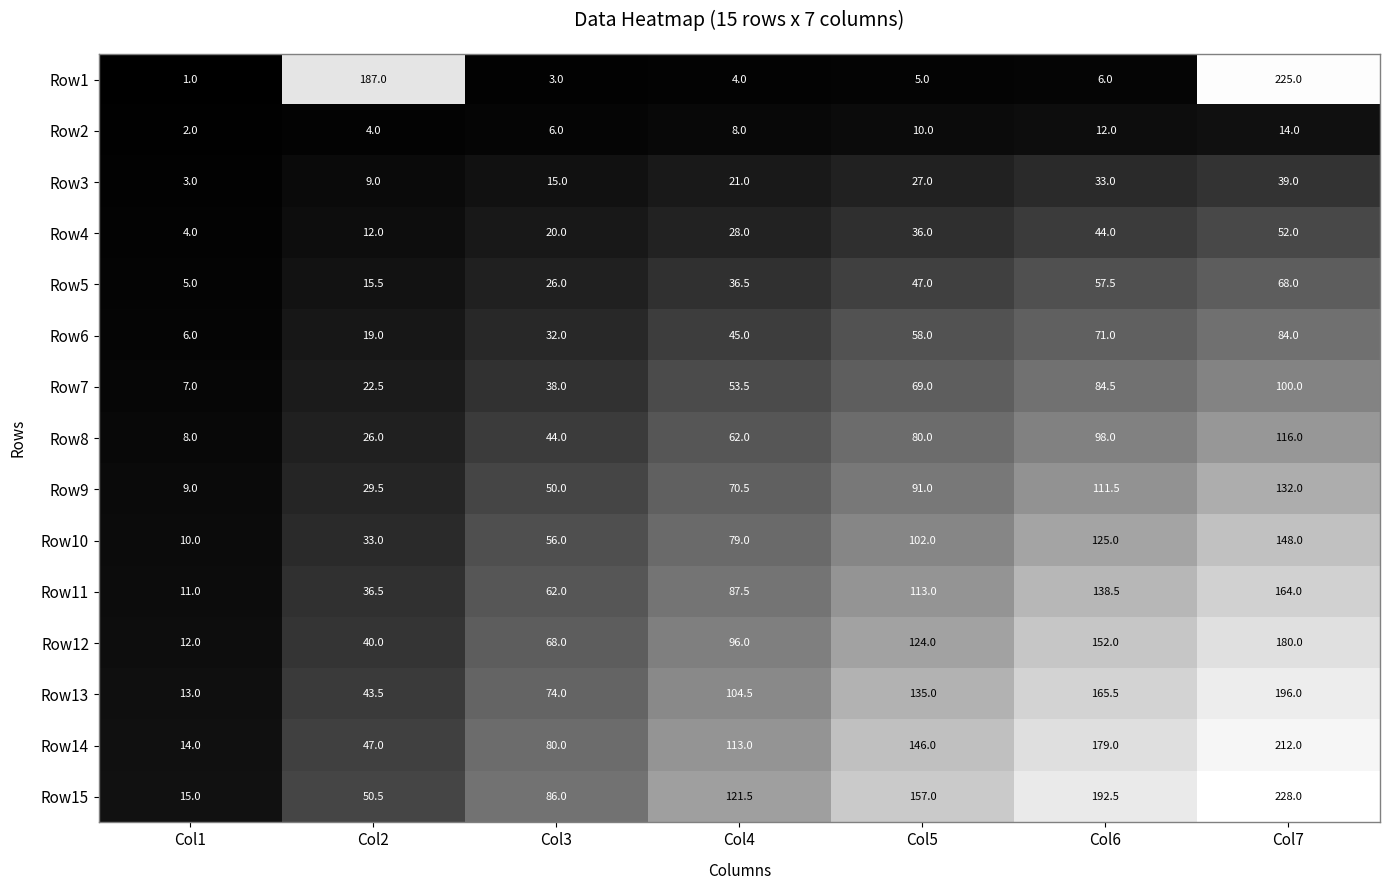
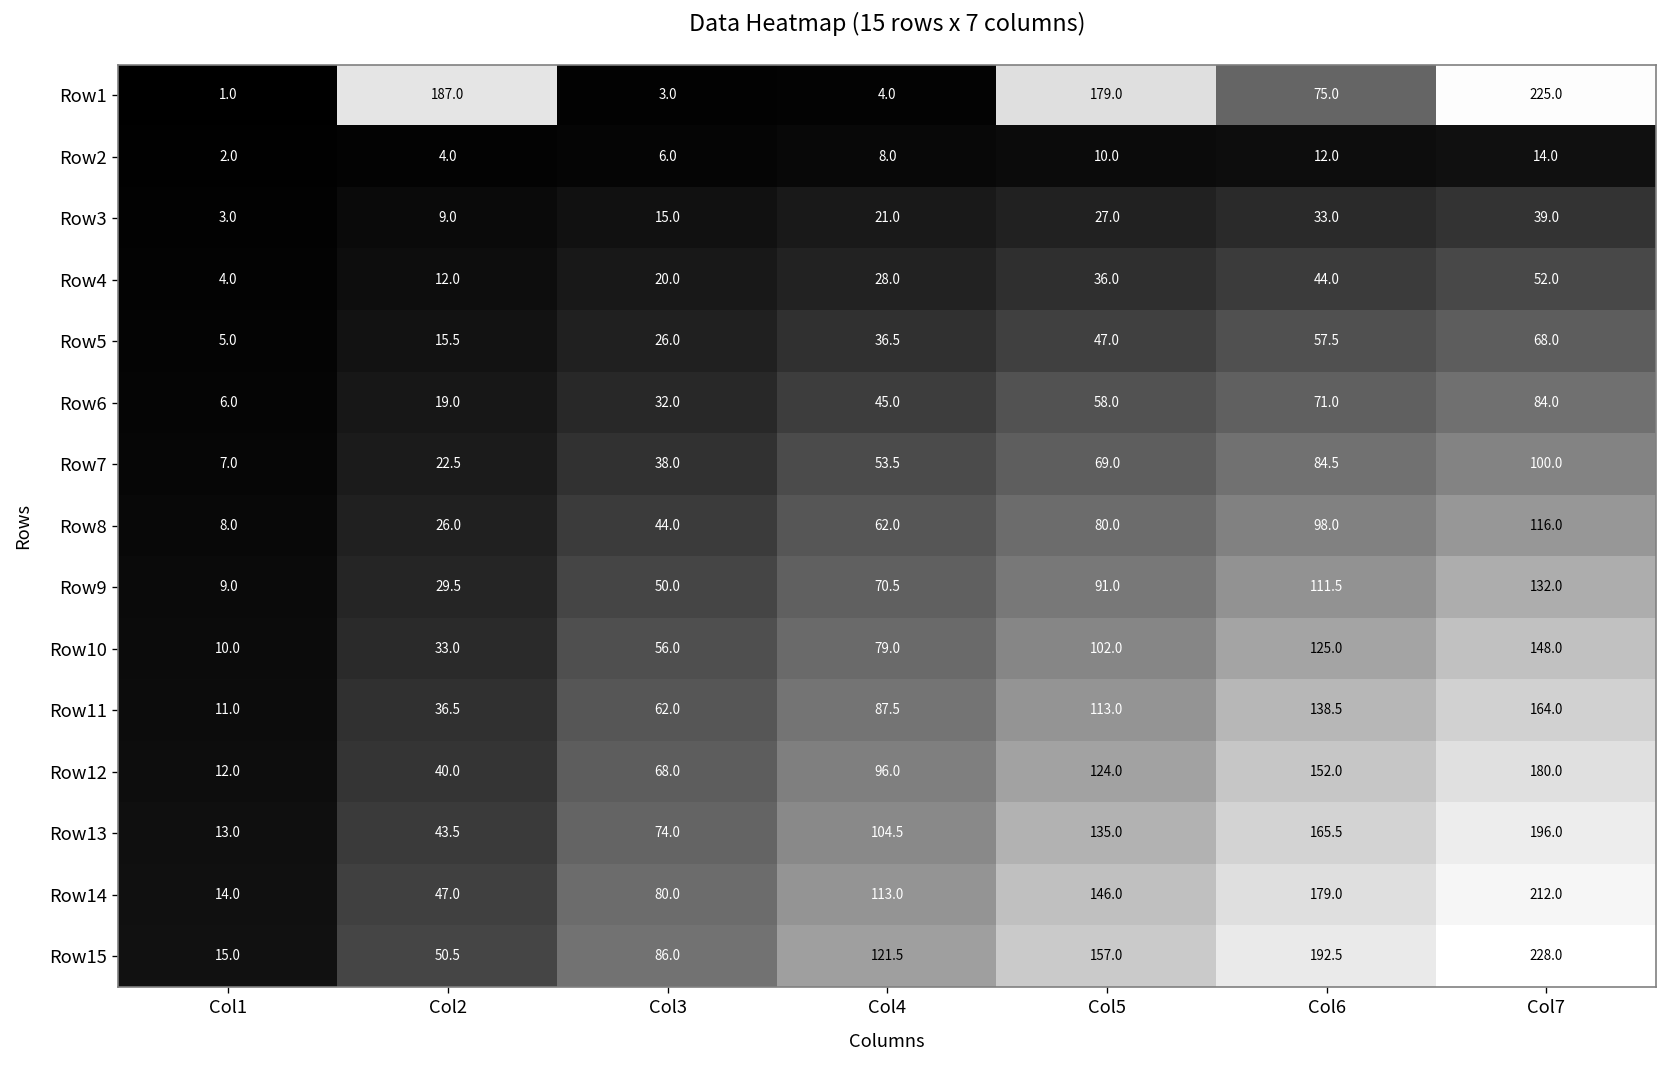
  {
    "Row1": {
      "Col1": 1.0,
      "Col2": 187.0,
      "Col3": 3.0,
      "Col4": 4.0,
-     "Col5": 5.0,
-     "Col6": 6.0,
+     "Col5": 179.0,
+     "Col6": 75.0,
      "Col7": 225.0
    },
    "Row2": {
      "Col1": 2.0,
      "Col2": 4.0,
      "Col3": 6.0,
      "Col4": 8.0,
      "Col5": 10.0,
      "Col6": 12.0,
      "Col7": 14.0
    },
    "Row3": {
      "Col1": 3.0,
      "Col2": 9.0,
      "Col3": 15.0,
      "Col4": 21.0,
      "Col5": 27.0,
      "Col6": 33.0,
      "Col7": 39.0
    },
    "Row4": {
      "Col1": 4.0,
      "Col2": 12.0,
      "Col3": 20.0,
      "Col4": 28.0,
      "Col5": 36.0,
      "Col6": 44.0,
      "Col7": 52.0
    },
    "Row5": {
      "Col1": 5.0,
      "Col2": 15.5,
      "Col3": 26.0,
      "Col4": 36.5,
      "Col5": 47.0,
      "Col6": 57.5,
      "Col7": 68.0
    },
    "Row6": {
      "Col1": 6.0,
      "Col2": 19.0,
      "Col3": 32.0,
      "Col4": 45.0,
      "Col5": 58.0,
      "Col6": 71.0,
      "Col7": 84.0
    },
    "Row7": {
      "Col1": 7.0,
      "Col2": 22.5,
      "Col3": 38.0,
      "Col4": 53.5,
      "Col5": 69.0,
      "Col6": 84.5,
      "Col7": 100.0
    },
    "Row8": {
      "Col1": 8.0,
      "Col2": 26.0,
      "Col3": 44.0,
      "Col4": 62.0,
      "Col5": 80.0,
      "Col6": 98.0,
      "Col7": 116.0
    },
    "Row9": {
      "Col1": 9.0,
      "Col2": 29.5,
      "Col3": 50.0,
      "Col4": 70.5,
      "Col5": 91.0,
      "Col6": 111.5,
      "Col7": 132.0
    },
    "Row10": {
      "Col1": 10.0,
      "Col2": 33.0,
      "Col3": 56.0,
      "Col4": 79.0,
      "Col5": 102.0,
      "Col6": 125.0,
      "Col7": 148.0
    },
    "Row11": {
      "Col1": 11.0,
      "Col2": 36.5,
      "Col3": 62.0,
      "Col4": 87.5,
      "Col5": 113.0,
      "Col6": 138.5,
      "Col7": 164.0
    },
    "Row12": {
      "Col1": 12.0,
      "Col2": 40.0,
      "Col3": 68.0,
      "Col4": 96.0,
      "Col5": 124.0,
      "Col6": 152.0,
      "Col7": 180.0
    },
    "Row13": {
      "Col1": 13.0,
      "Col2": 43.5,
      "Col3": 74.0,
      "Col4": 104.5,
      "Col5": 135.0,
      "Col6": 165.5,
      "Col7": 196.0
    },
    "Row14": {
      "Col1": 14.0,
      "Col2": 47.0,
      "Col3": 80.0,
      "Col4": 113.0,
      "Col5": 146.0,
      "Col6": 179.0,
      "Col7": 212.0
    },
    "Row15": {
      "Col1": 15.0,
      "Col2": 50.5,
      "Col3": 86.0,
      "Col4": 121.5,
      "Col5": 157.0,
      "Col6": 192.5,
      "Col7": 228.0
    }
  }
